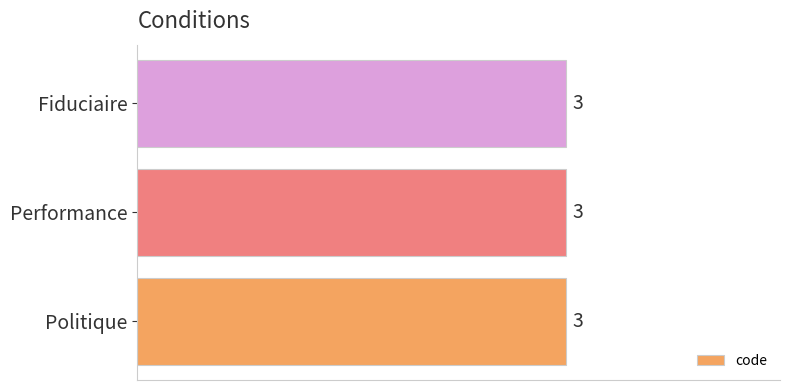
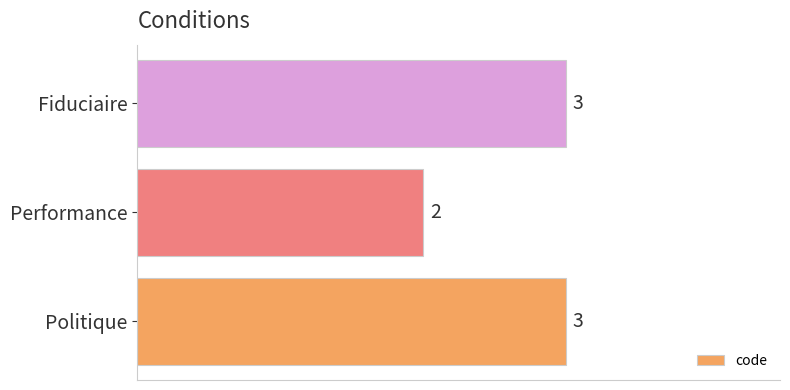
  {
    "Fiduciaire": 3,
-   "Performance": 3,
+   "Performance": 2,
    "Politique": 3
  }
